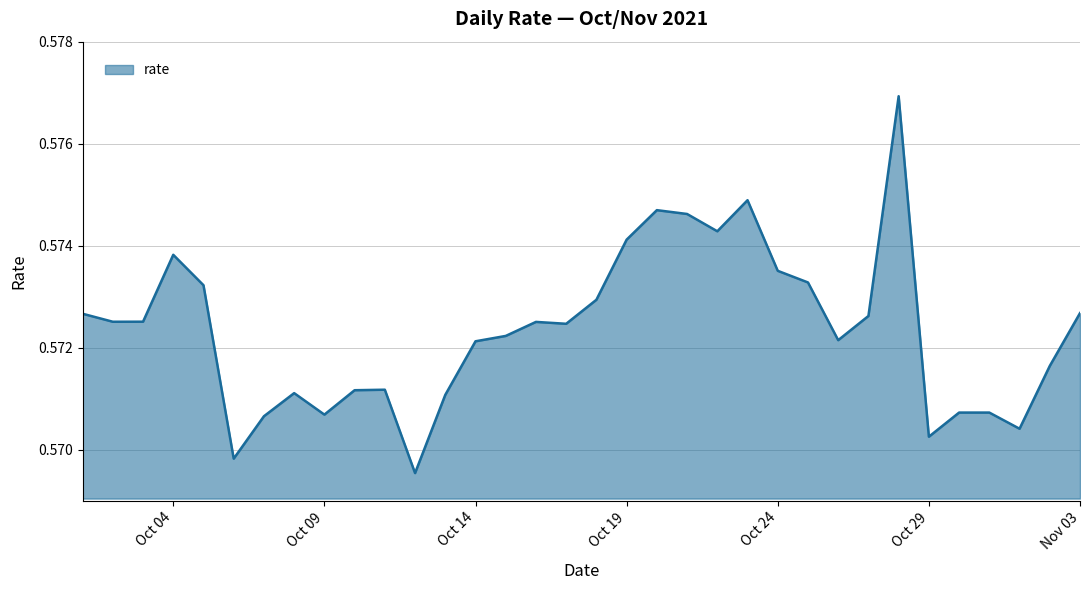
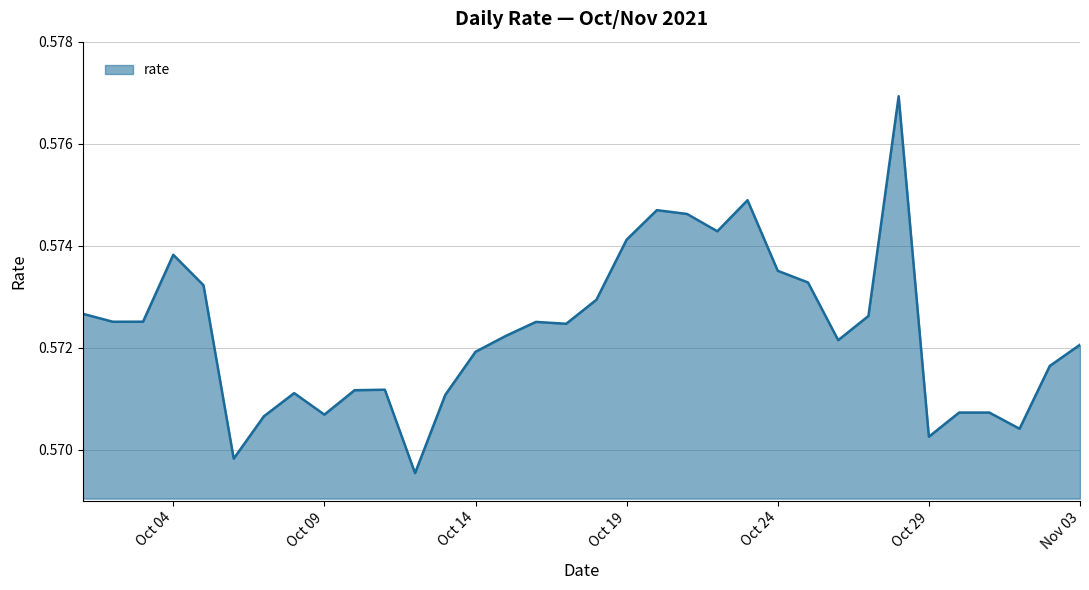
  {
    "Oct 04": 0.5738,
    "Oct 09": 0.5707,
-   "Oct 14": 0.5721,
+   "Oct 14": 0.5719,
    "Oct 19": 0.5741,
    "Oct 24": 0.5735,
    "Oct 29": 0.5703,
-   "Nov 03": 0.5727
+   "Nov 03": 0.5721
  }
